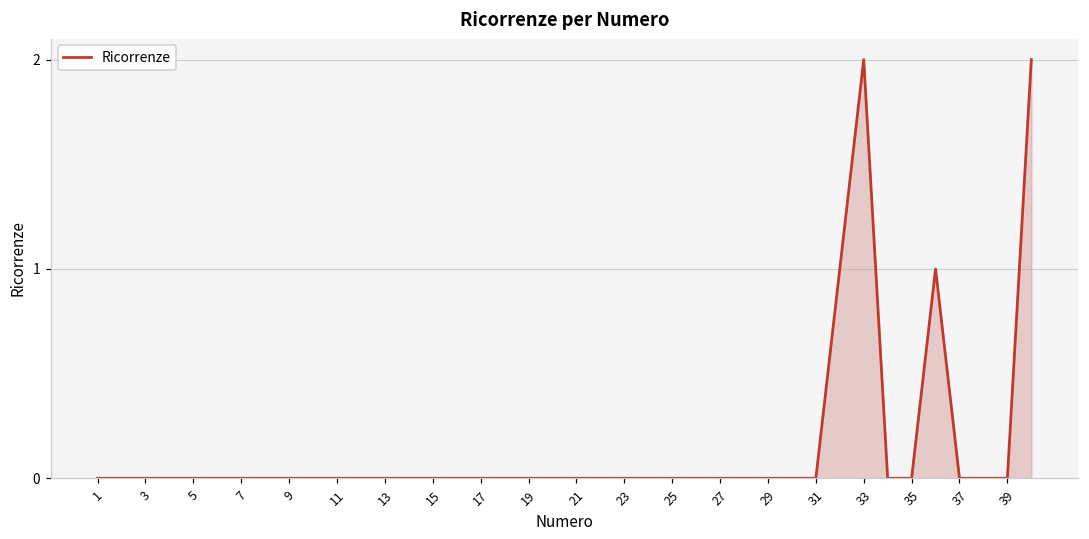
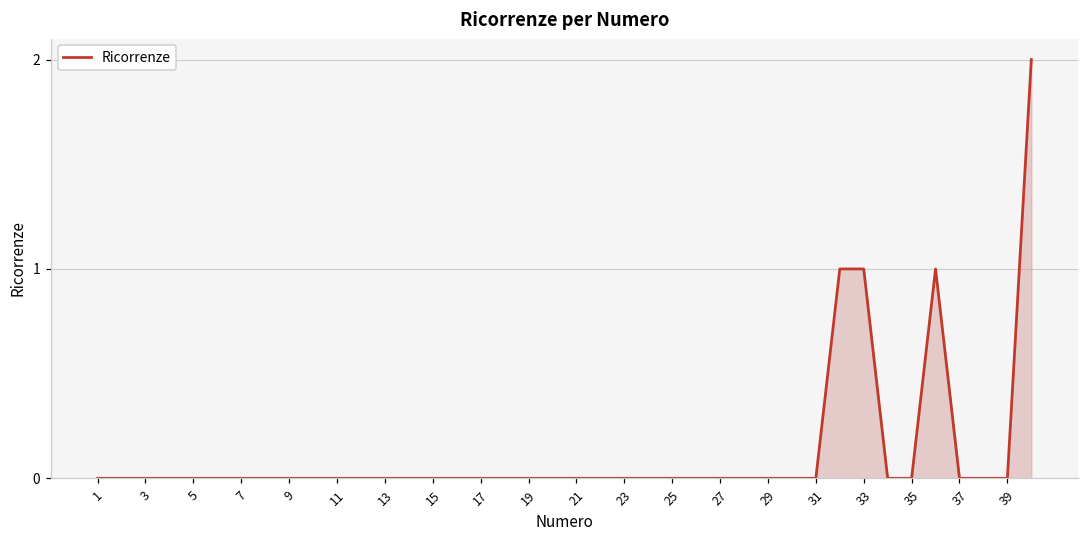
  {
    "1": 0,
    "3": 0,
    "5": 0,
    "7": 0,
    "9": 0,
    "11": 0,
    "13": 0,
    "15": 0,
    "17": 0,
    "19": 0,
    "21": 0,
    "23": 0,
    "25": 0,
    "27": 0,
    "29": 0,
    "31": 0,
-   "33": 2,
+   "33": 1,
    "35": 0,
    "37": 0,
    "39": 0
  }
